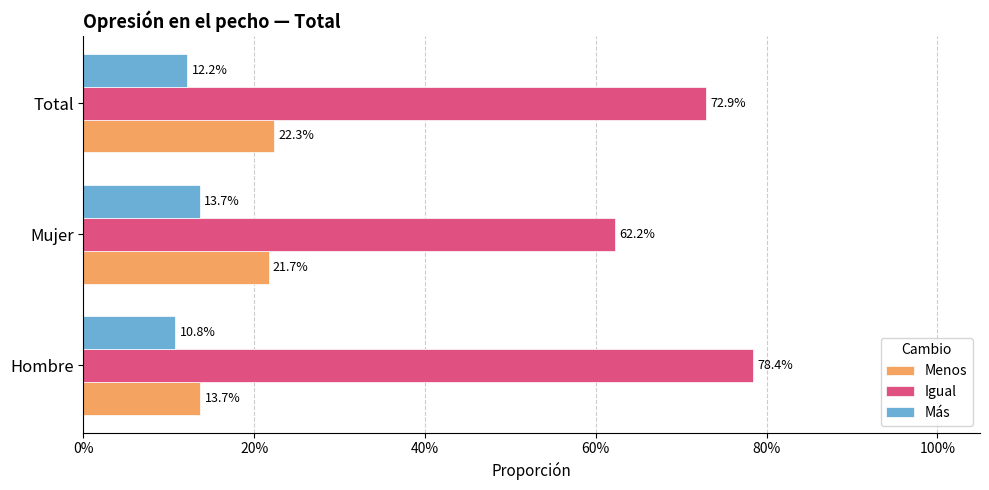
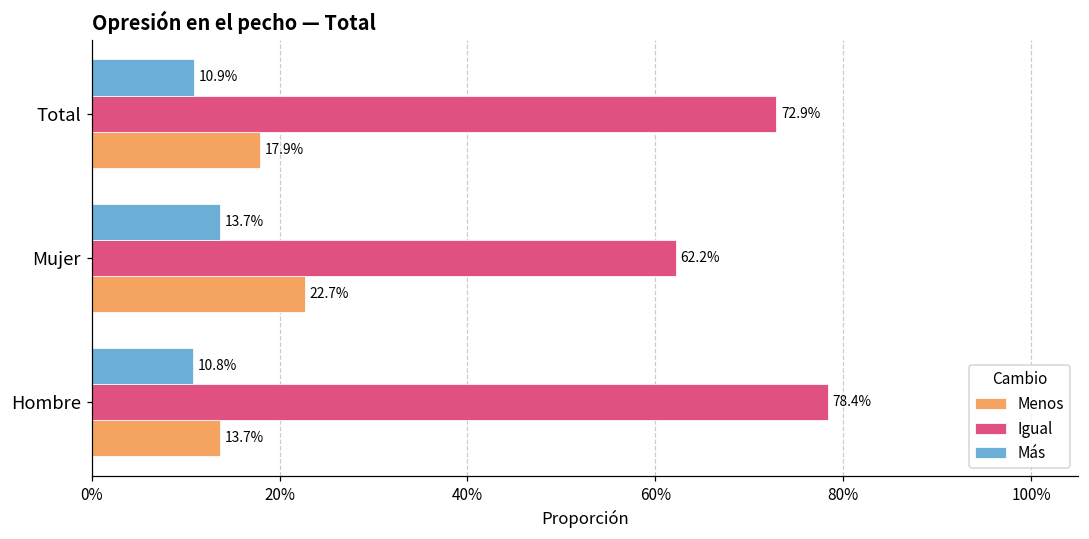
  {
    "Menos": {
-     "Total": "22.3%",
-     "Mujer": "21.7%",
+     "Total": "17.9%",
+     "Mujer": "22.7%",
      "Hombre": "13.7%"
    },
    "Igual": {
      "Total": "72.9%",
      "Mujer": "62.2%",
      "Hombre": "78.4%"
    },
    "Más": {
-     "Total": "12.2%",
+     "Total": "10.9%",
      "Mujer": "13.7%",
      "Hombre": "10.8%"
    }
  }
